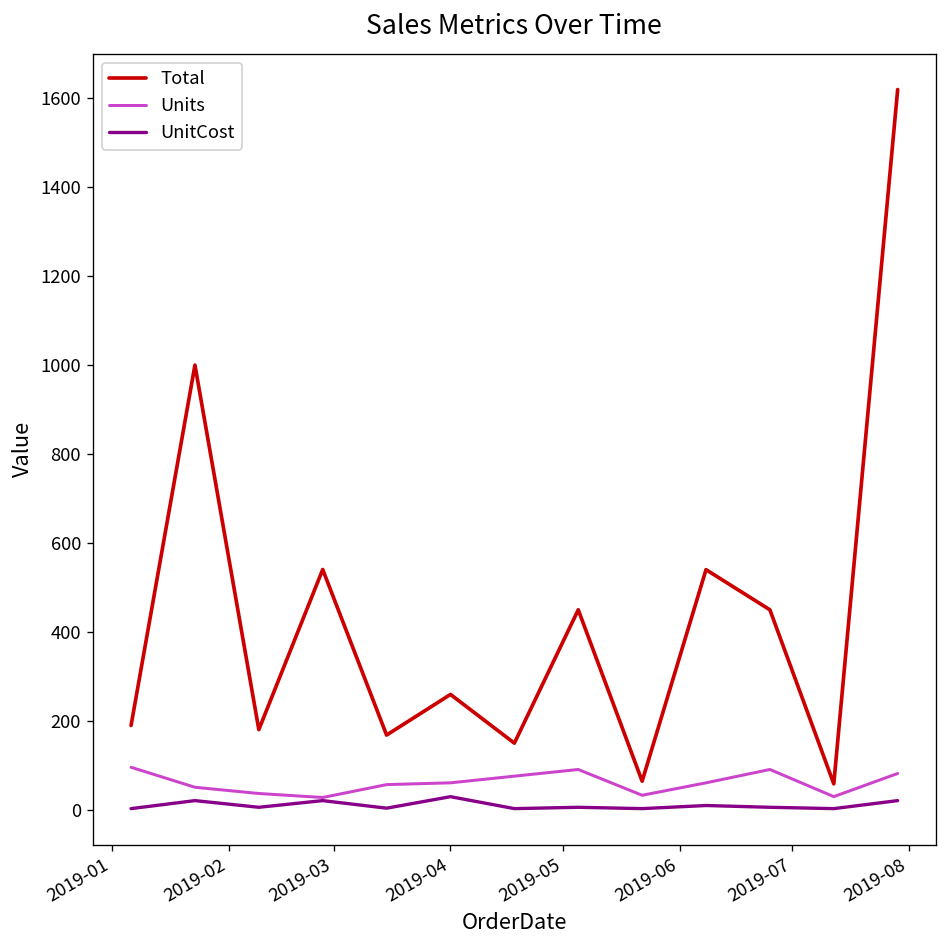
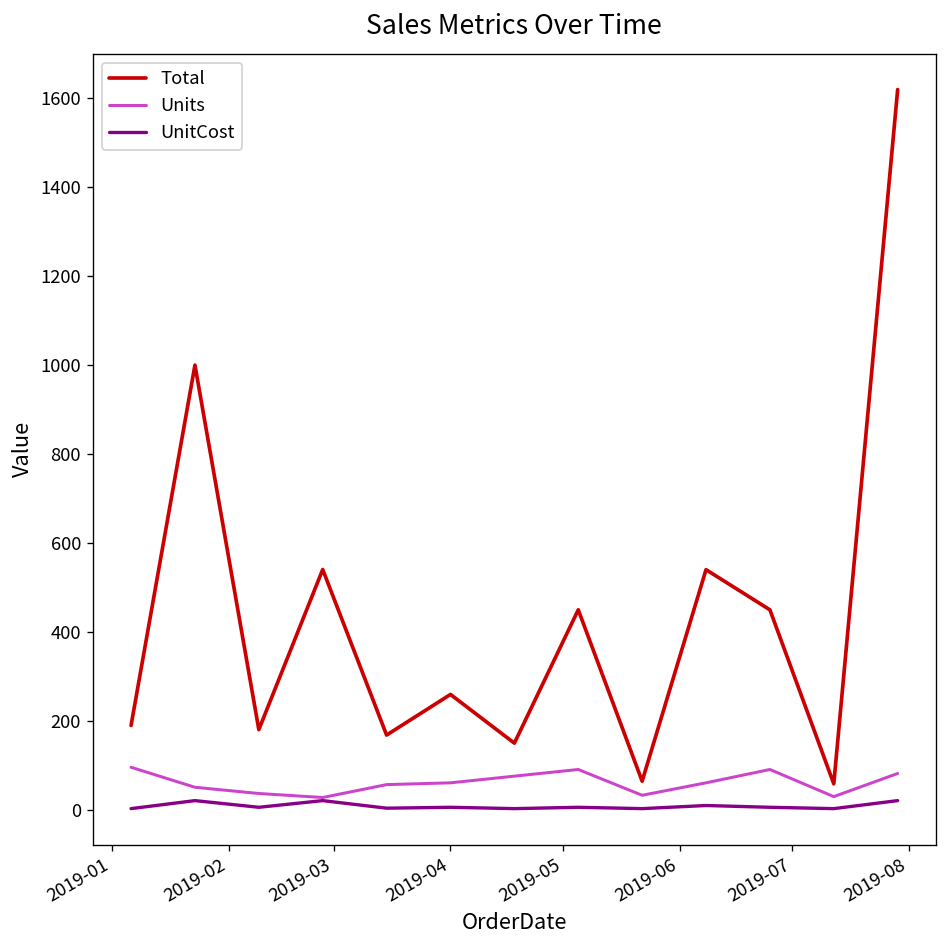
  {
    "Total": {
      "2019-04": 260
    },
    "Units": {
      "2019-04": 60
    },
    "UnitCost": {
-     "2019-04": 30
+     "2019-04": 0
    }
  }
